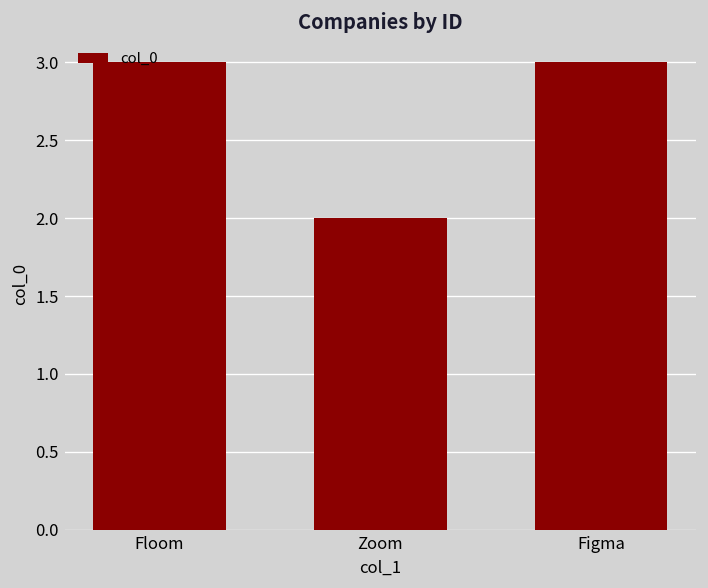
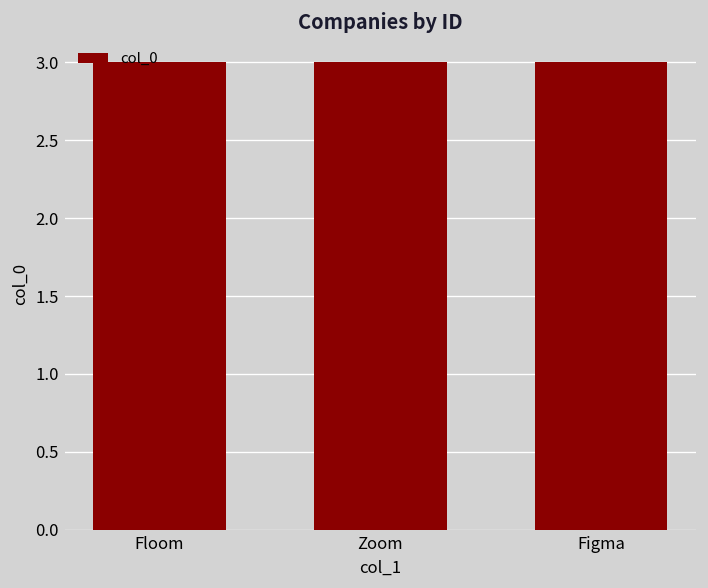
  {
    "Floom": 3,
-   "Zoom": 2,
+   "Zoom": 3,
    "Figma": 3
  }
